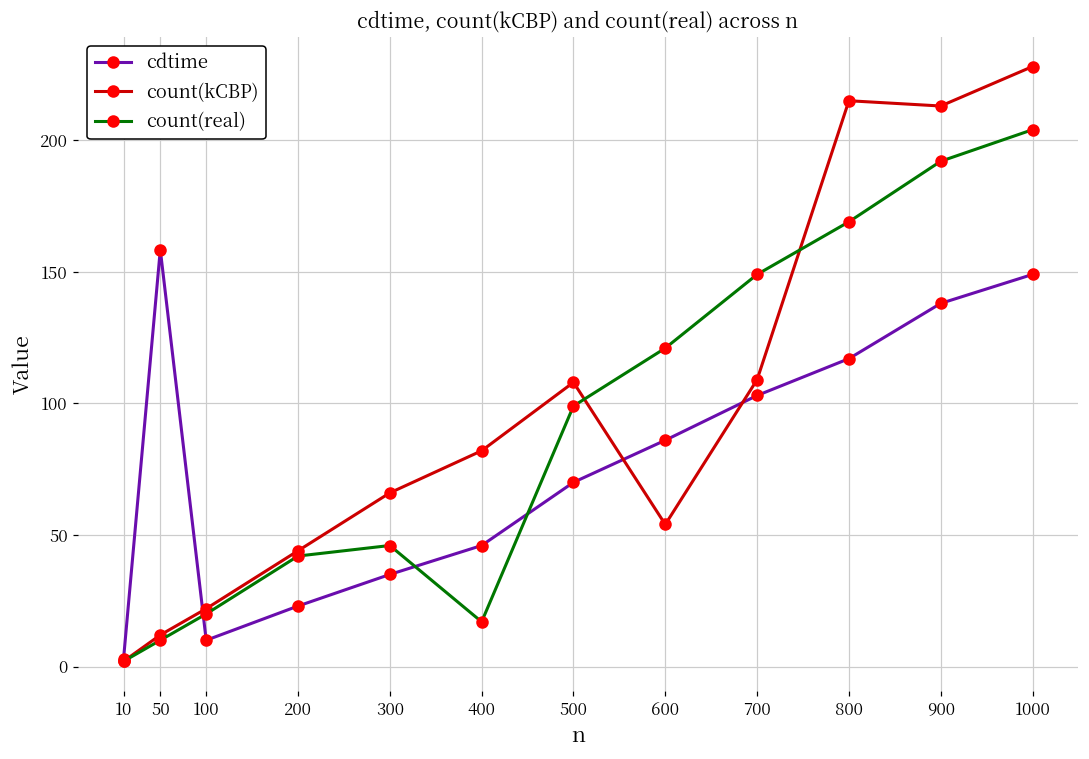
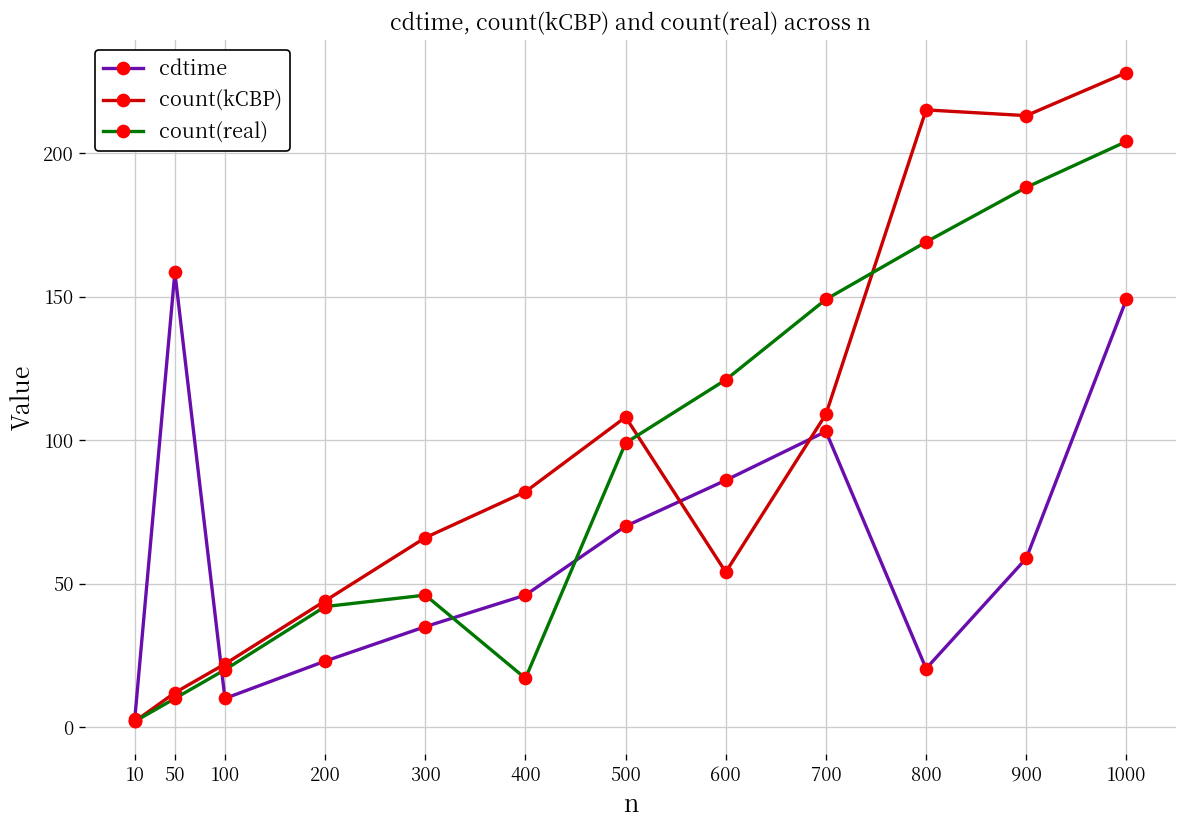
  {
    "cdtime": {
      "50": 158,
      "100": 10,
      "200": 23,
      "300": 35,
      "400": 46,
      "500": 70,
      "600": 86,
      "700": 103,
-     "800": 117,
-     "900": 138,
+     "800": 20,
+     "900": 59,
      "1000": 149
    },
    "count(kCBP)": {
      "50": 12,
      "100": 22,
      "200": 44,
      "300": 66,
      "400": 82,
      "500": 108,
      "600": 54,
      "700": 109,
      "800": 215,
      "900": 213,
      "1000": 228
    },
    "count(real)": {
      "50": 10,
      "100": 20,
      "200": 42,
      "300": 46,
      "400": 17,
      "500": 99,
      "600": 121,
      "700": 149,
      "800": 169,
-     "900": 192,
+     "900": 188,
      "1000": 204
    }
  }
